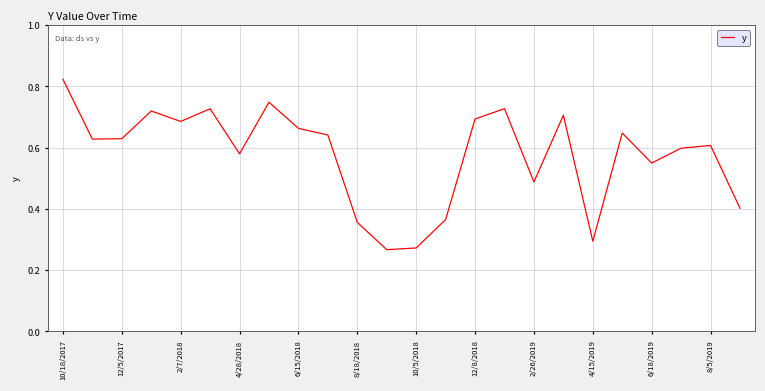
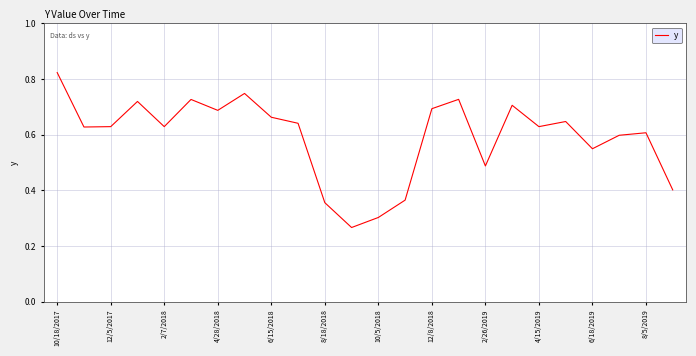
  {
    "10/18/2017": 0.82,
    "12/5/2017": 0.63,
-   "2/7/2018": 0.69,
-   "4/28/2018": 0.58,
+   "2/7/2018": 0.63,
+   "4/28/2018": 0.69,
    "6/15/2018": 0.66,
    "8/18/2018": 0.36,
-   "10/5/2018": 0.27,
+   "10/5/2018": 0.30,
    "12/8/2018": 0.69,
    "2/26/2019": 0.49,
-   "4/15/2019": 0.29,
+   "4/15/2019": 0.63,
    "6/18/2019": 0.55,
    "8/5/2019": 0.61
  }
